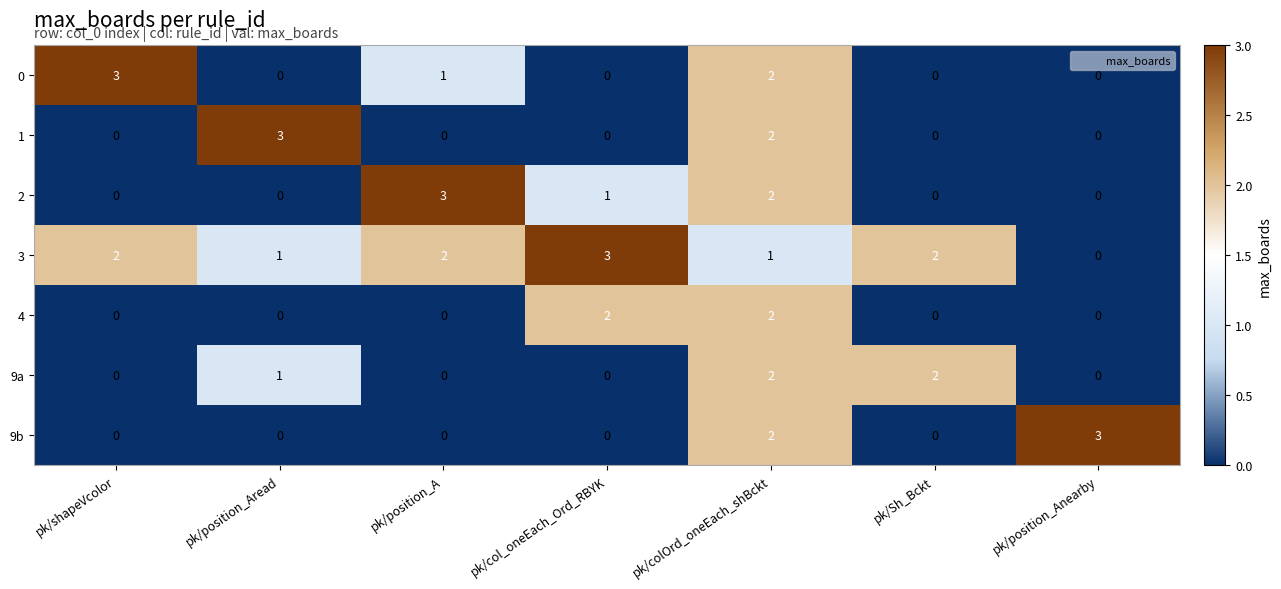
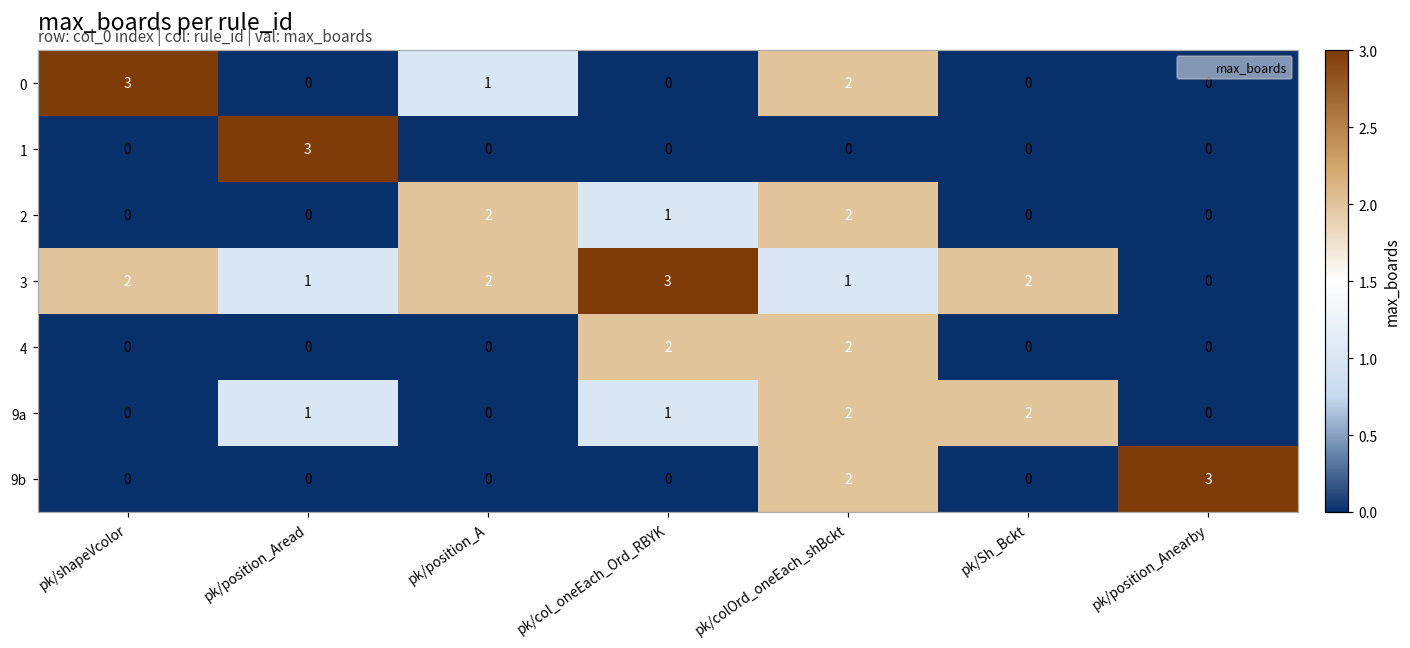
  {
    "0": {
      "pk/shapeVcolor": 3,
      "pk/position_Aread": 0,
      "pk/position_A": 1,
      "pk/col_oneEach_Ord_RBYK": 0,
      "pk/colOrd_oneEach_shBckt": 2,
      "pk/Sh_Bckt": 0
    },
    "1": {
      "pk/shapeVcolor": 0,
      "pk/position_Aread": 3,
      "pk/position_A": 0,
      "pk/col_oneEach_Ord_RBYK": 0,
-     "pk/colOrd_oneEach_shBckt": 2,
+     "pk/colOrd_oneEach_shBckt": 0,
      "pk/Sh_Bckt": 0,
      "pk/position_Anearby": 0
    },
    "2": {
      "pk/shapeVcolor": 0,
      "pk/position_Aread": 0,
-     "pk/position_A": 3,
+     "pk/position_A": 2,
      "pk/col_oneEach_Ord_RBYK": 1,
      "pk/colOrd_oneEach_shBckt": 2,
      "pk/Sh_Bckt": 0,
      "pk/position_Anearby": 0
    },
    "3": {
      "pk/shapeVcolor": 2,
      "pk/position_Aread": 1,
      "pk/position_A": 2,
      "pk/col_oneEach_Ord_RBYK": 3,
      "pk/colOrd_oneEach_shBckt": 1,
      "pk/Sh_Bckt": 2,
      "pk/position_Anearby": 0
    },
    "4": {
      "pk/shapeVcolor": 0,
      "pk/position_Aread": 0,
      "pk/position_A": 0,
      "pk/col_oneEach_Ord_RBYK": 2,
      "pk/colOrd_oneEach_shBckt": 2,
      "pk/Sh_Bckt": 0,
      "pk/position_Anearby": 0
    },
    "9a": {
      "pk/shapeVcolor": 0,
      "pk/position_Aread": 1,
      "pk/position_A": 0,
-     "pk/col_oneEach_Ord_RBYK": 0,
+     "pk/col_oneEach_Ord_RBYK": 1,
      "pk/colOrd_oneEach_shBckt": 2,
      "pk/Sh_Bckt": 2,
      "pk/position_Anearby": 0
    },
    "9b": {
      "pk/shapeVcolor": 0,
      "pk/position_Aread": 0,
      "pk/position_A": 0,
      "pk/col_oneEach_Ord_RBYK": 0,
      "pk/colOrd_oneEach_shBckt": 2,
      "pk/Sh_Bckt": 0,
      "pk/position_Anearby": 3
    }
  }
